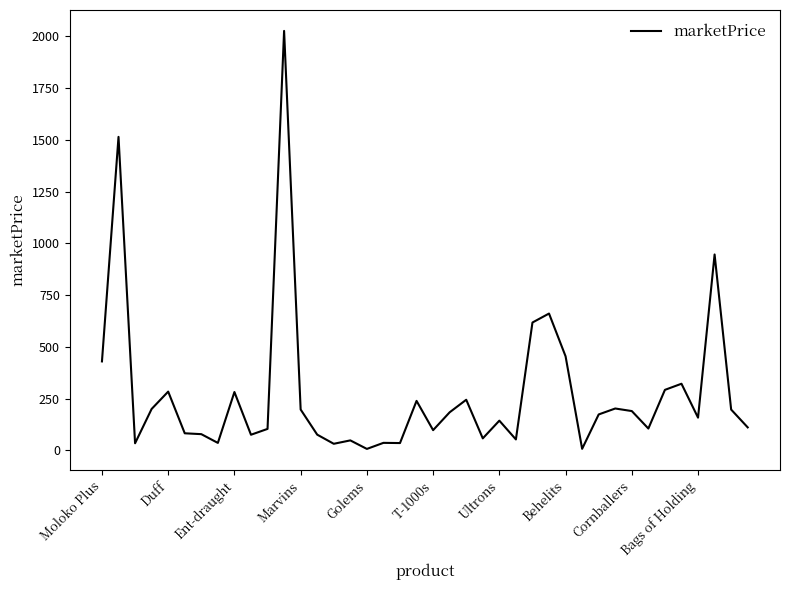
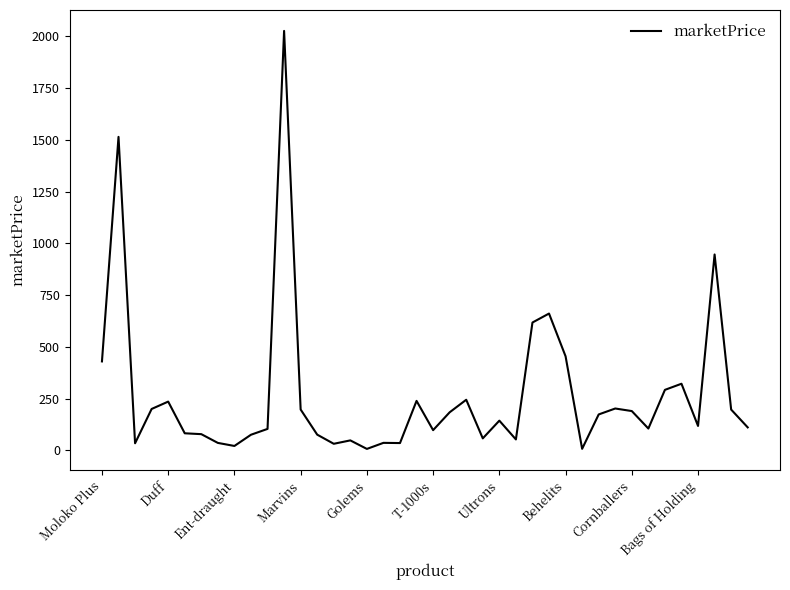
  {
    "Moloko Plus": 430,
-   "Duff": 280,
-   "Ent-draught": 280,
+   "Duff": 240,
+   "Ent-draught": 20,
    "Marvins": 200,
    "Golems": 10,
    "T-1000s": 100,
    "Ultrons": 140,
    "Behelits": 450,
    "Cornballers": 190,
-   "Bags of Holding": 160
+   "Bags of Holding": 120
  }
